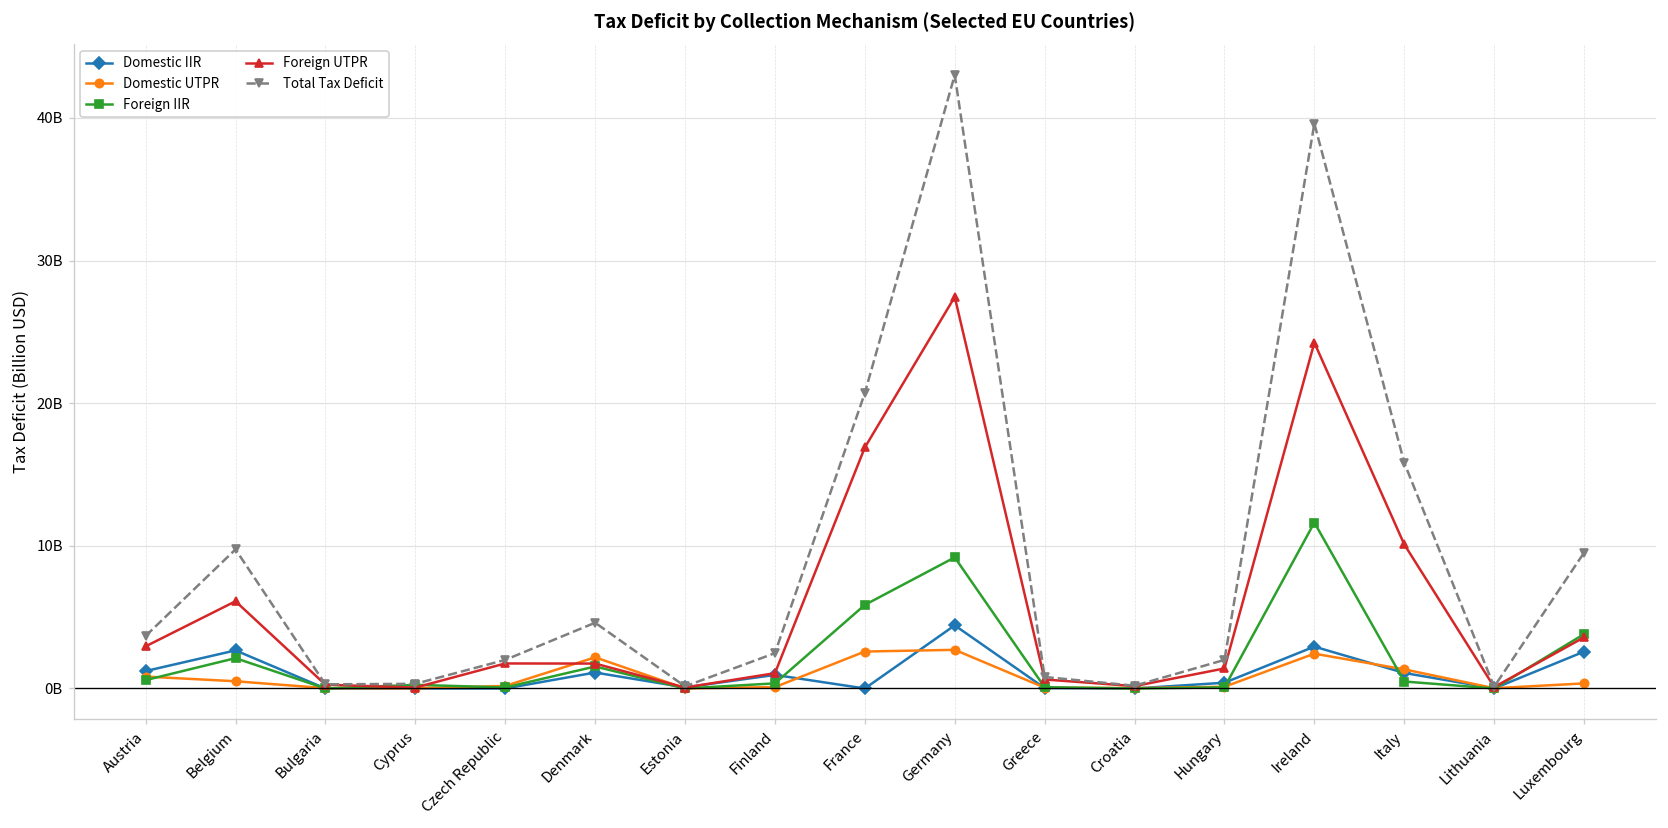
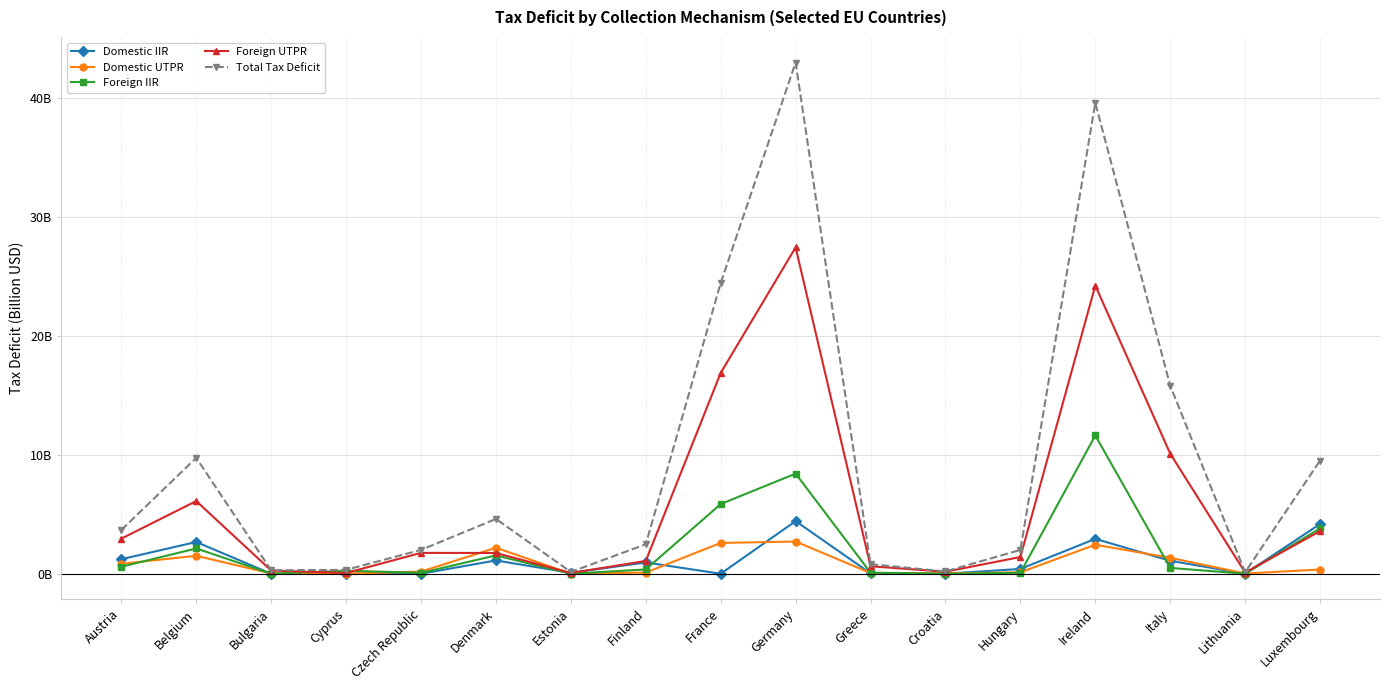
  {
    "Domestic IIR": {
      "Austria": 1200000000,
      "Belgium": 2700000000,
      "Denmark": 1100000000,
      "France": 0,
      "Germany": 4400000000,
      "Hungary": 400000000,
      "Ireland": 2900000000,
      "Italy": 1100000000,
-     "Luxembourg": 2600000000
+     "Luxembourg": 4200000000
    },
    "Domestic UTPR": {
      "Austria": 800000000,
-     "Belgium": 500000000,
+     "Belgium": 1500000000,
      "Denmark": 2200000000,
      "Finland": 100000000,
      "France": 2600000000,
      "Germany": 2700000000,
      "Ireland": 2400000000,
      "Italy": 1300000000,
      "Luxembourg": 400000000
    },
    "Foreign IIR": {
      "Austria": 600000000,
      "Belgium": 2100000000,
      "Finland": 400000000,
      "France": 5900000000,
-     "Germany": 9200000000,
+     "Germany": 8400000000,
      "Ireland": 11600000000,
      "Italy": 500000000,
      "Luxembourg": 3800000000
    },
    "Foreign UTPR": {
      "Austria": 3000000000,
      "Belgium": 6100000000,
      "Czech Republic": 1800000000,
      "France": 16900000000,
      "Germany": 27500000000,
      "Hungary": 1400000000,
      "Ireland": 24200000000,
      "Italy": 10100000000,
      "Luxembourg": 3600000000
    },
    "Total Tax Deficit": {
      "Austria": 3700000000,
      "Belgium": 9800000000,
      "Czech Republic": 2000000000,
      "Denmark": 4600000000,
      "Finland": 2500000000,
-     "France": 20700000000,
+     "France": 24500000000,
      "Germany": 43000000000,
      "Hungary": 2000000000,
      "Ireland": 39600000000,
      "Italy": 15800000000,
      "Luxembourg": 9500000000
    }
  }
